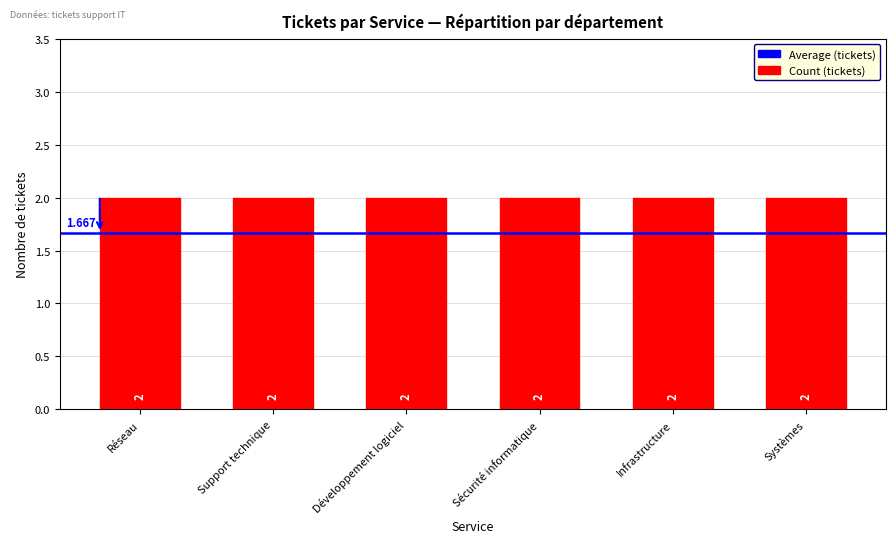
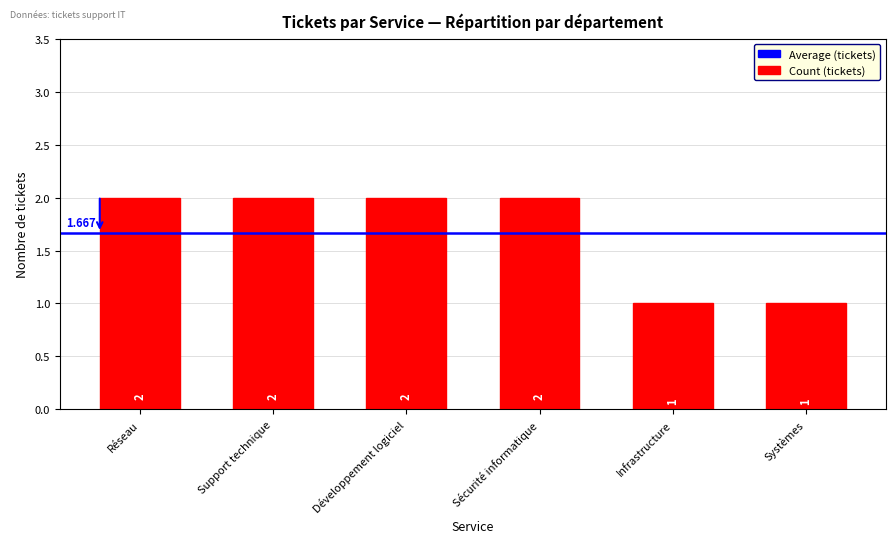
  {
    "Réseau": 2,
    "Support technique": 2,
    "Développement logiciel": 2,
    "Sécurité informatique": 2,
-   "Infrastructure": 2,
-   "Systèmes": 2
+   "Infrastructure": 1,
+   "Systèmes": 1
  }
